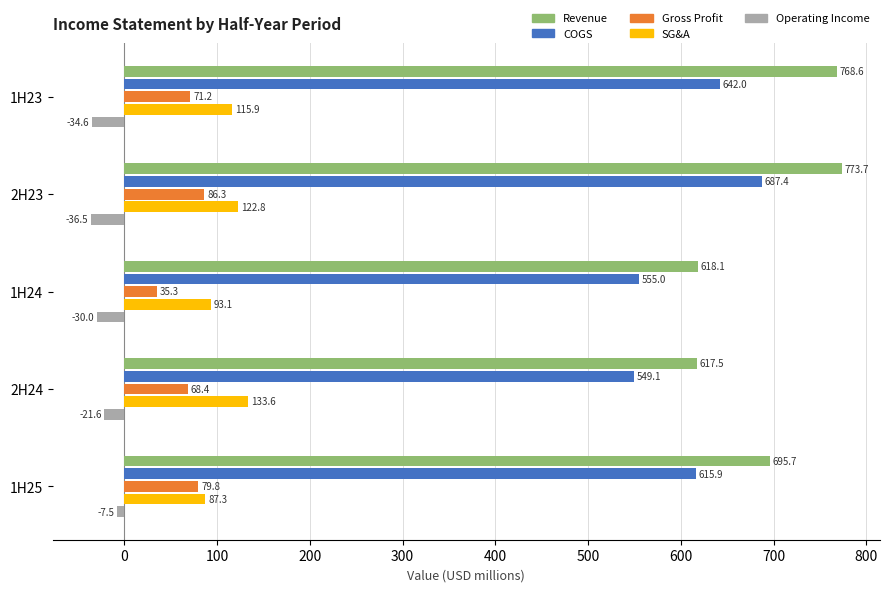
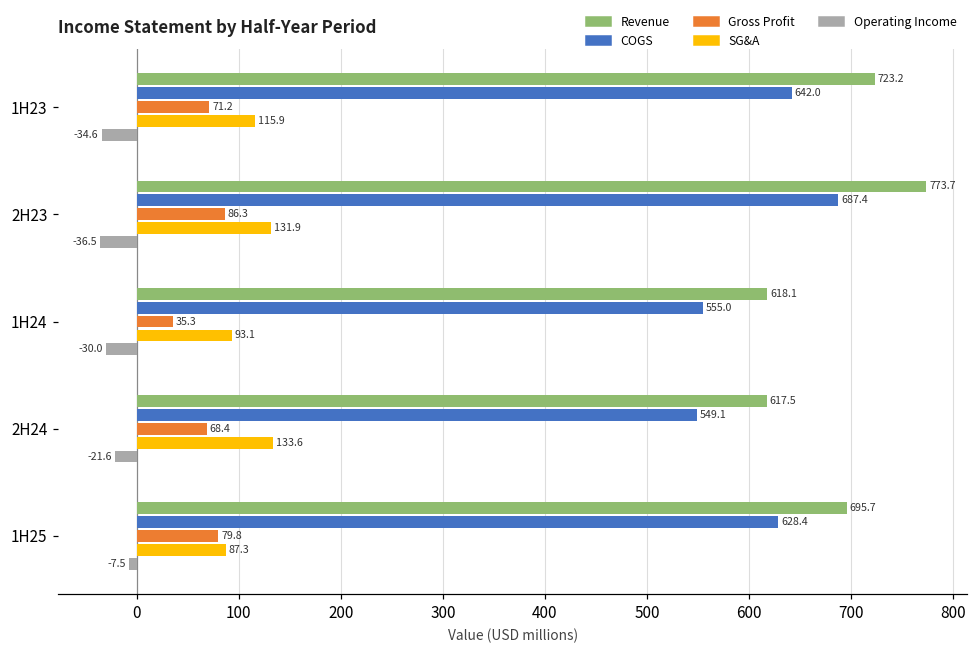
  {
    "Revenue": {
-     "1H23": 768.6,
+     "1H23": 723.2,
      "2H23": 773.7,
      "1H24": 618.1,
      "2H24": 617.5,
      "1H25": 695.7
    },
    "COGS": {
      "1H23": 642.0,
      "2H23": 687.4,
      "1H24": 555.0,
      "2H24": 549.1,
-     "1H25": 615.9
+     "1H25": 628.4
    },
    "Gross Profit": {
      "1H23": 71.2,
      "2H23": 86.3,
      "1H24": 35.3,
      "2H24": 68.4,
      "1H25": 79.8
    },
    "SG&A": {
      "1H23": 115.9,
-     "2H23": 122.8,
+     "2H23": 131.9,
      "1H24": 93.1,
      "2H24": 133.6,
      "1H25": 87.3
    },
    "Operating Income": {
      "1H23": -34.6,
      "2H23": -36.5,
      "1H24": -30.0,
      "2H24": -21.6,
      "1H25": -7.5
    }
  }
